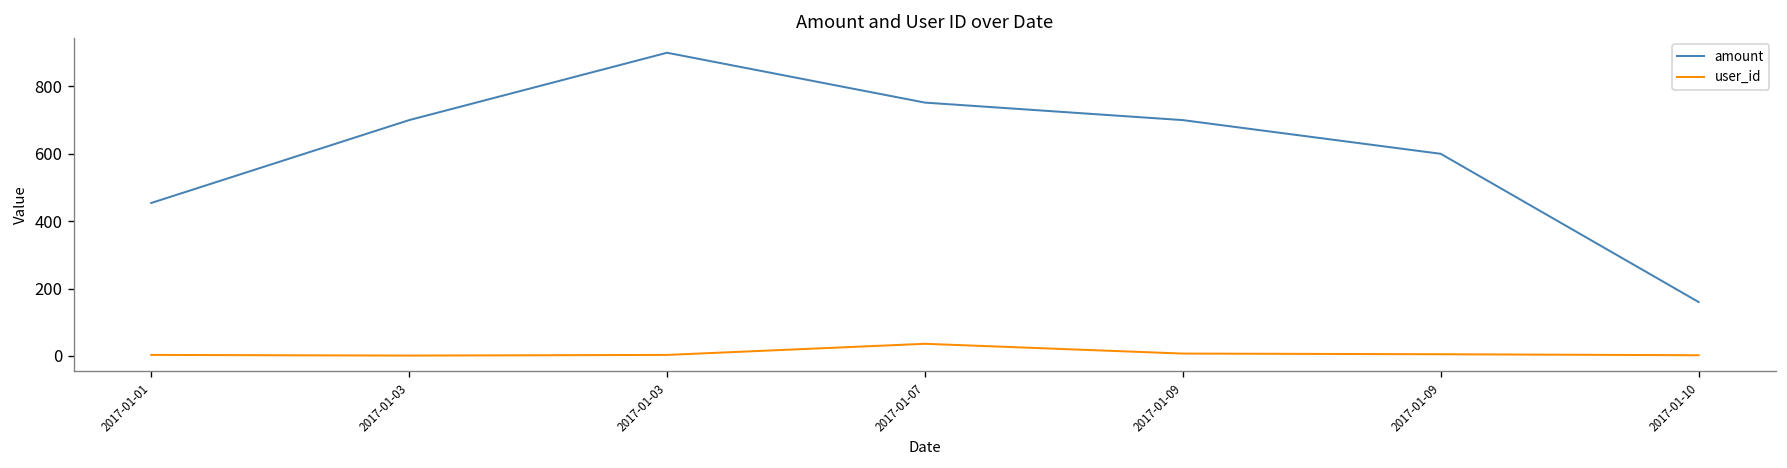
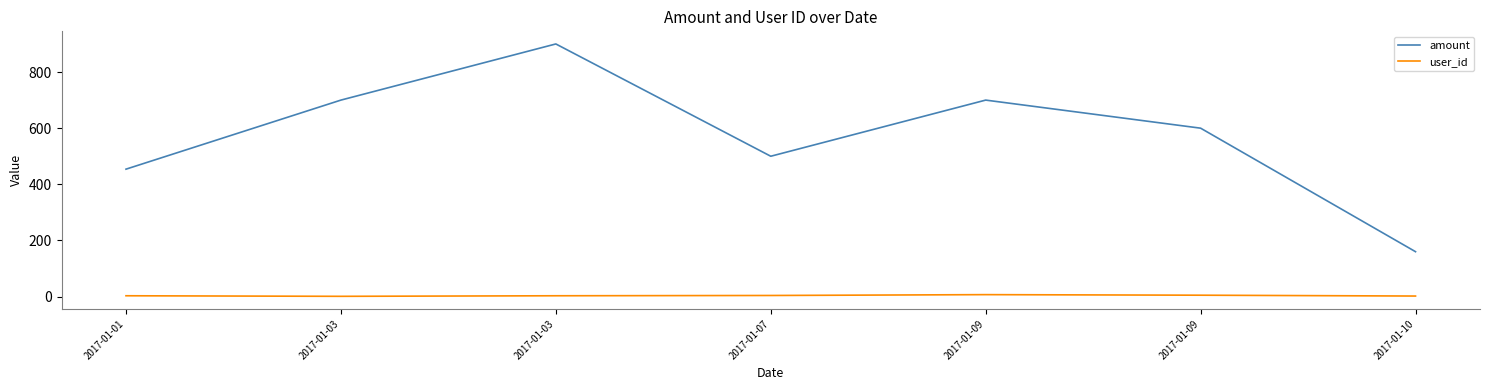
  {
    "amount": {
      "2017-01-01": 450,
-     "2017-01-07": 750,
+     "2017-01-07": 500,
      "2017-01-10": 160
    },
    "user_id": {
      "2017-01-01": 0,
-     "2017-01-07": 40,
+     "2017-01-07": 0,
      "2017-01-10": 0
    }
  }
